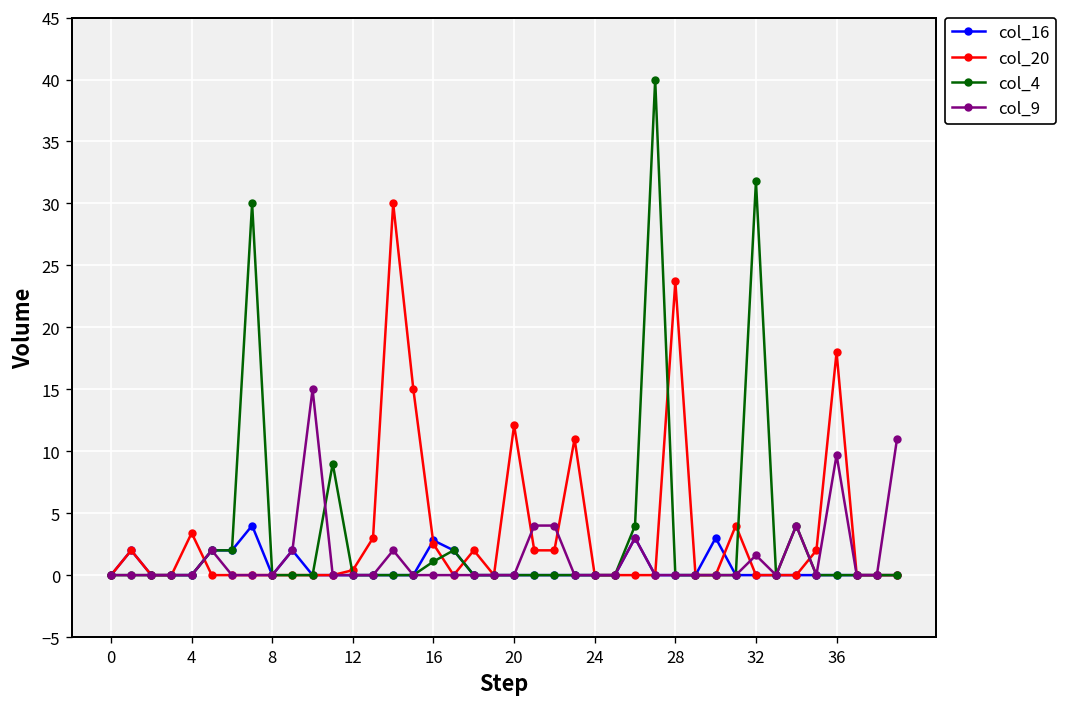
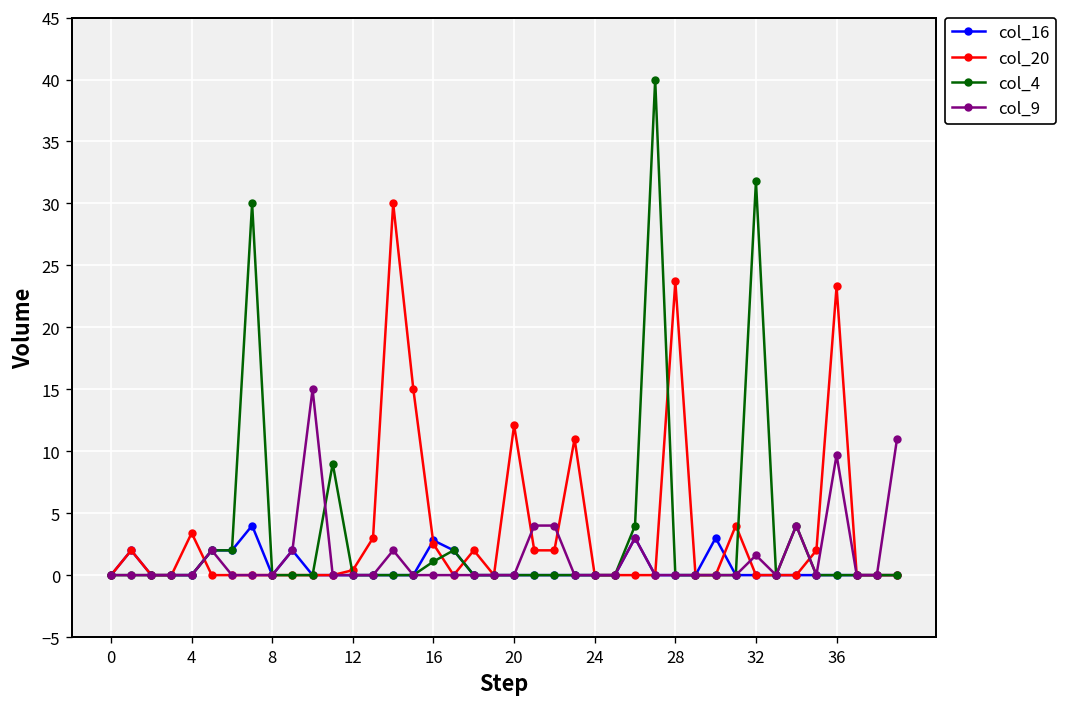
  {
    "col_16": {
      "16": 2.8
    },
    "col_20": {
      "4": 3.4,
      "12": 0.4,
      "16": 2.5,
      "20": 12.1,
      "28": 23.7,
-     "36": 18.0
+     "36": 23.3
    },
    "col_4": {
      "16": 1.1,
      "32": 31.8
    },
    "col_9": {
      "16": 0.0,
      "32": 1.6,
      "36": 9.7
    }
  }
